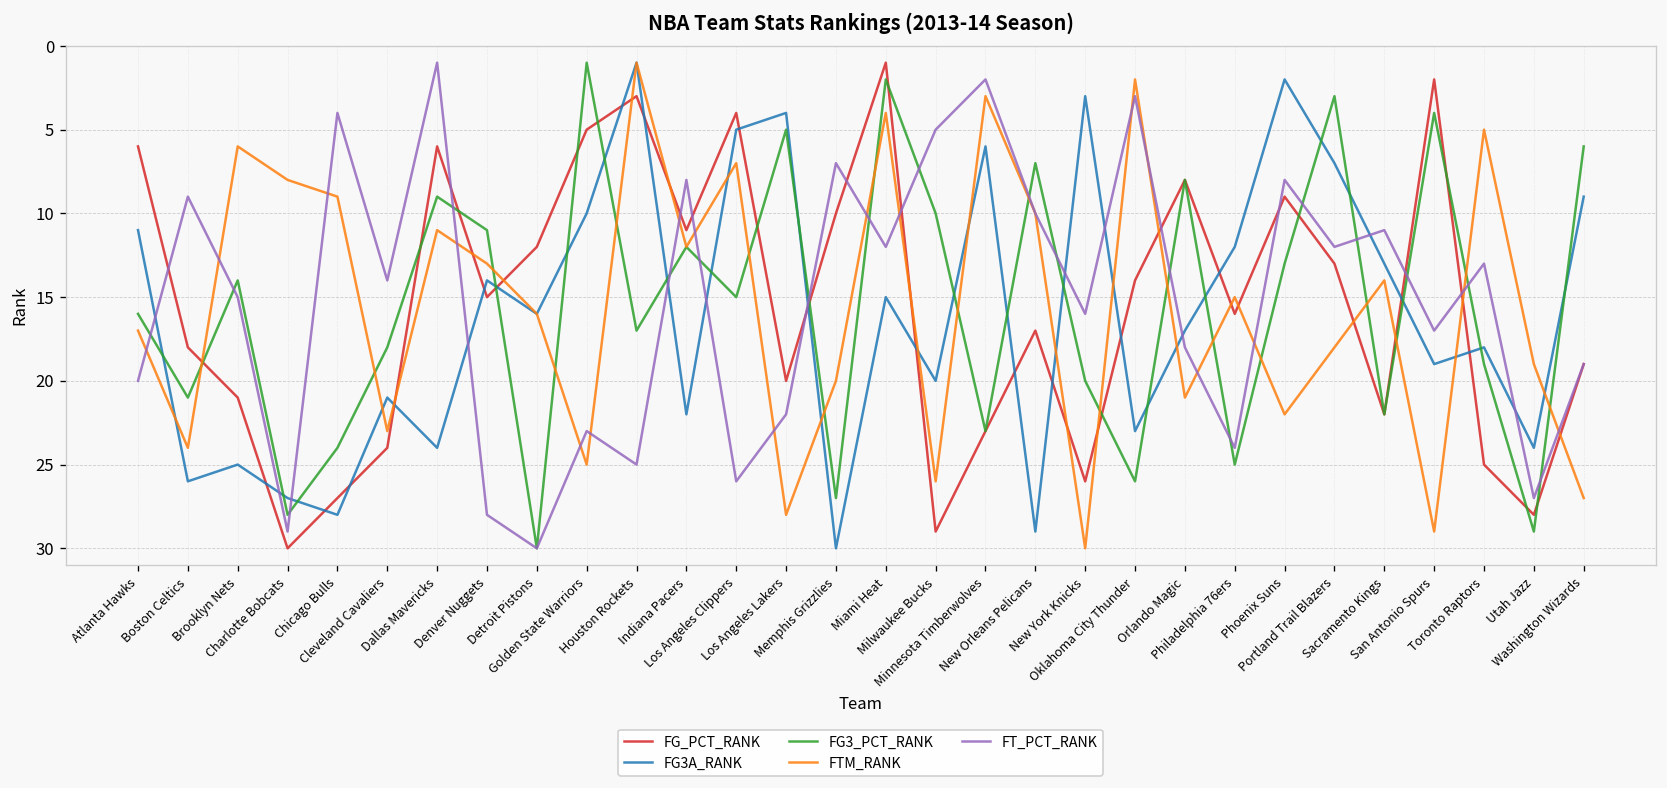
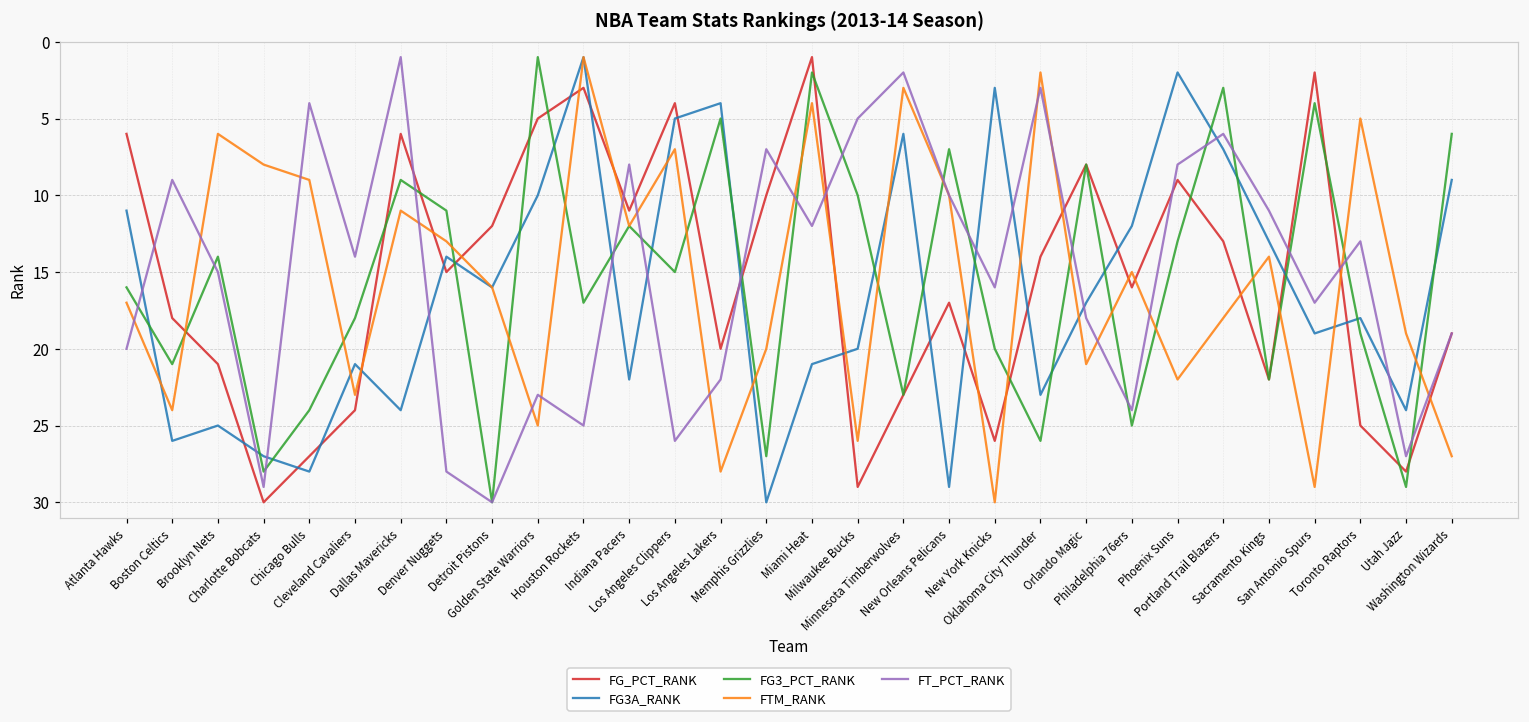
  {
    "FG_PCT_RANK": {
      "Atlanta Hawks": 6,
      "Boston Celtics": 18,
      "Brooklyn Nets": 21,
      "Charlotte Bobcats": 30,
      "Chicago Bulls": 27,
      "Cleveland Cavaliers": 24,
      "Dallas Mavericks": 6,
      "Denver Nuggets": 15,
      "Detroit Pistons": 12,
      "Golden State Warriors": 5,
      "Houston Rockets": 3,
      "Indiana Pacers": 11,
      "Los Angeles Clippers": 4,
      "Los Angeles Lakers": 20,
      "Memphis Grizzlies": 10,
      "Miami Heat": 1,
      "Milwaukee Bucks": 29,
      "New Orleans Pelicans": 17,
      "New York Knicks": 26,
      "Oklahoma City Thunder": 14,
      "Philadelphia 76ers": 16,
      "Phoenix Suns": 9,
      "Portland Trail Blazers": 13,
      "San Antonio Spurs": 2,
      "Toronto Raptors": 25,
      "Utah Jazz": 28
    },
    "FG3A_RANK": {
      "Atlanta Hawks": 11,
      "Boston Celtics": 26,
      "Brooklyn Nets": 25,
      "Charlotte Bobcats": 27,
      "Chicago Bulls": 28,
      "Cleveland Cavaliers": 21,
      "Dallas Mavericks": 24,
      "Denver Nuggets": 14,
      "Golden State Warriors": 10,
      "Indiana Pacers": 22,
      "Los Angeles Clippers": 5,
      "Los Angeles Lakers": 4,
      "Memphis Grizzlies": 30,
-     "Miami Heat": 15,
+     "Miami Heat": 21,
      "Milwaukee Bucks": 20,
      "Minnesota Timberwolves": 6,
      "New Orleans Pelicans": 29,
      "New York Knicks": 3,
      "Oklahoma City Thunder": 23,
      "Orlando Magic": 17,
      "Philadelphia 76ers": 12,
      "Phoenix Suns": 2,
      "Portland Trail Blazers": 7,
      "Sacramento Kings": 13,
      "San Antonio Spurs": 19,
      "Toronto Raptors": 18,
      "Utah Jazz": 24,
      "Washington Wizards": 9
    },
    "FG3_PCT_RANK": {
      "Atlanta Hawks": 16,
      "Boston Celtics": 21,
      "Brooklyn Nets": 14,
      "Charlotte Bobcats": 28,
      "Chicago Bulls": 24,
      "Cleveland Cavaliers": 18,
      "Dallas Mavericks": 9,
      "Denver Nuggets": 11,
      "Golden State Warriors": 1,
      "Houston Rockets": 17,
      "Los Angeles Clippers": 15,
      "Los Angeles Lakers": 5,
      "Memphis Grizzlies": 27,
      "Miami Heat": 2,
      "Milwaukee Bucks": 10,
      "New Orleans Pelicans": 7,
      "New York Knicks": 20,
      "Oklahoma City Thunder": 26,
      "Philadelphia 76ers": 25,
      "Phoenix Suns": 13,
      "Portland Trail Blazers": 3,
      "San Antonio Spurs": 4,
      "Toronto Raptors": 19,
      "Utah Jazz": 29,
      "Washington Wizards": 6
    },
    "FTM_RANK": {
      "Atlanta Hawks": 17,
      "Boston Celtics": 24,
      "Brooklyn Nets": 6,
      "Charlotte Bobcats": 8,
      "Chicago Bulls": 9,
      "Cleveland Cavaliers": 23,
      "Dallas Mavericks": 11,
      "Denver Nuggets": 13,
      "Golden State Warriors": 25,
      "Los Angeles Clippers": 7,
      "Los Angeles Lakers": 28,
      "Memphis Grizzlies": 20,
      "Miami Heat": 4,
      "Milwaukee Bucks": 26,
      "Minnesota Timberwolves": 3,
      "New York Knicks": 30,
      "Oklahoma City Thunder": 2,
      "Orlando Magic": 21,
      "Philadelphia 76ers": 15,
      "Phoenix Suns": 22,
      "Portland Trail Blazers": 18,
      "Sacramento Kings": 14,
      "San Antonio Spurs": 29,
      "Toronto Raptors": 5,
      "Utah Jazz": 19,
      "Washington Wizards": 27
    },
    "FT_PCT_RANK": {
      "Atlanta Hawks": 20,
      "Boston Celtics": 9,
      "Brooklyn Nets": 15,
      "Charlotte Bobcats": 29,
      "Chicago Bulls": 4,
      "Cleveland Cavaliers": 14,
      "Dallas Mavericks": 1,
      "Denver Nuggets": 28,
      "Golden State Warriors": 23,
      "Houston Rockets": 25,
      "Indiana Pacers": 8,
      "Los Angeles Clippers": 26,
      "Los Angeles Lakers": 22,
      "Memphis Grizzlies": 7,
      "Miami Heat": 12,
      "Milwaukee Bucks": 5,
      "Minnesota Timberwolves": 2,
      "New York Knicks": 16,
      "Oklahoma City Thunder": 3,
      "Orlando Magic": 18,
      "Philadelphia 76ers": 24,
      "Phoenix Suns": 8,
-     "Portland Trail Blazers": 12,
+     "Portland Trail Blazers": 6,
      "Sacramento Kings": 11,
      "San Antonio Spurs": 17,
      "Toronto Raptors": 13,
      "Utah Jazz": 27
    }
  }
